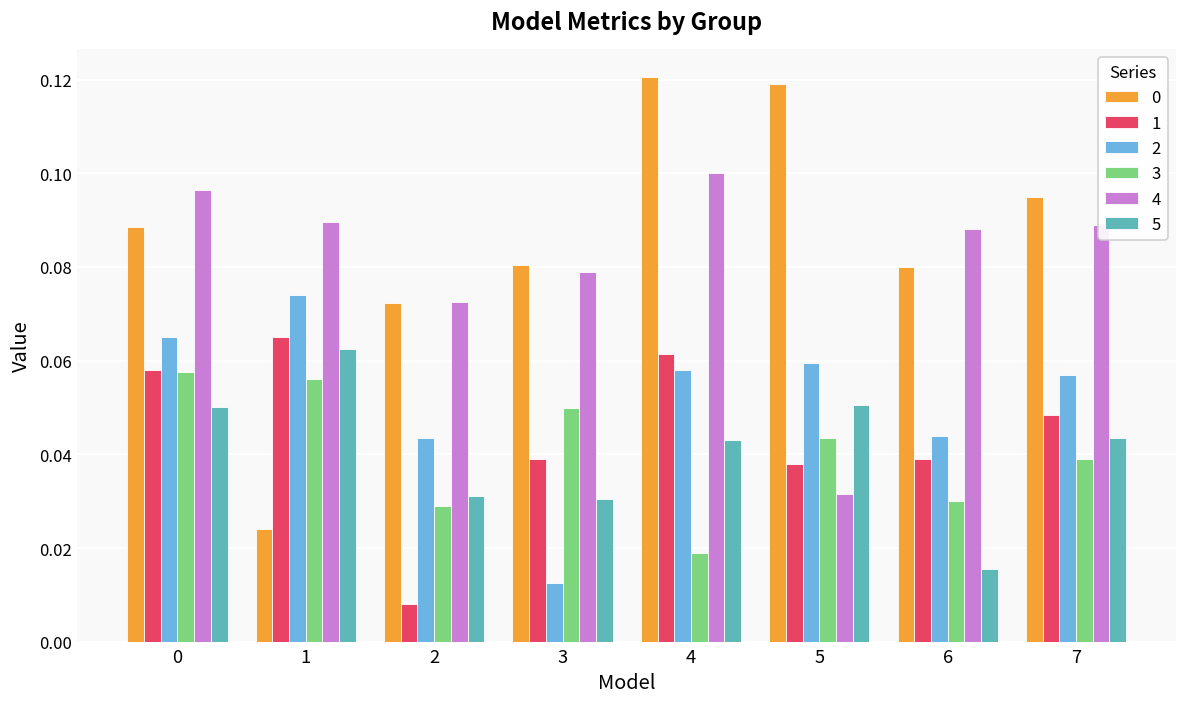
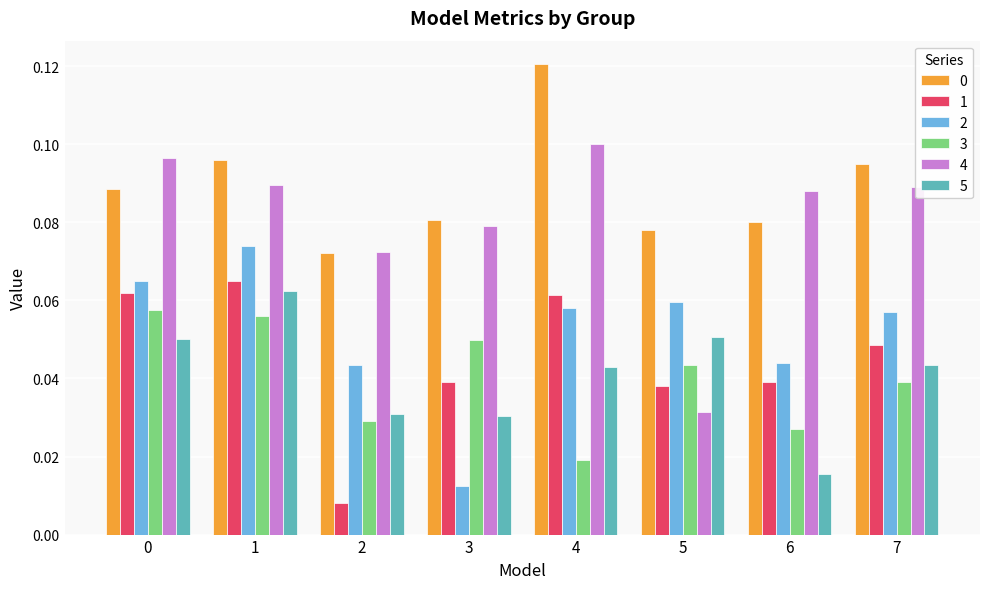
  {
    "0": {
      "0": 0.089,
-     "1": 0.024,
+     "1": 0.096,
      "2": 0.072,
      "3": 0.081,
      "4": 0.121,
-     "5": 0.119,
+     "5": 0.078,
      "6": 0.080,
      "7": 0.095
    },
    "1": {
-     "0": 0.058,
+     "0": 0.062,
      "1": 0.065,
      "2": 0.008,
      "3": 0.039,
      "4": 0.062,
      "5": 0.038,
      "6": 0.039,
      "7": 0.049
    },
    "3": {
      "0": 0.058,
      "1": 0.056,
      "2": 0.029,
      "3": 0.050,
      "4": 0.019,
      "5": 0.044,
-     "6": 0.030,
+     "6": 0.027,
      "7": 0.039
    },
    "4": {
      "0": 0.097,
      "1": 0.090,
      "2": 0.073,
      "3": 0.079,
      "4": 0.100,
      "5": 0.032,
      "6": 0.088
    }
  }
